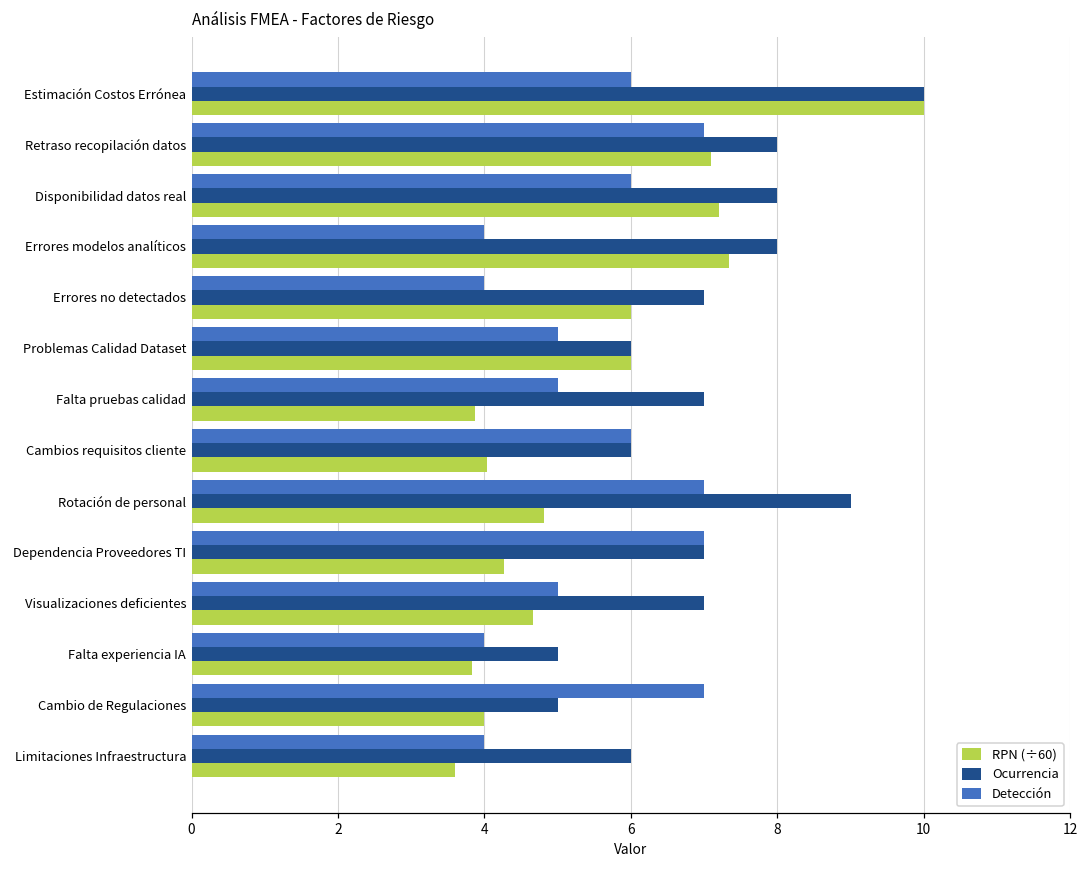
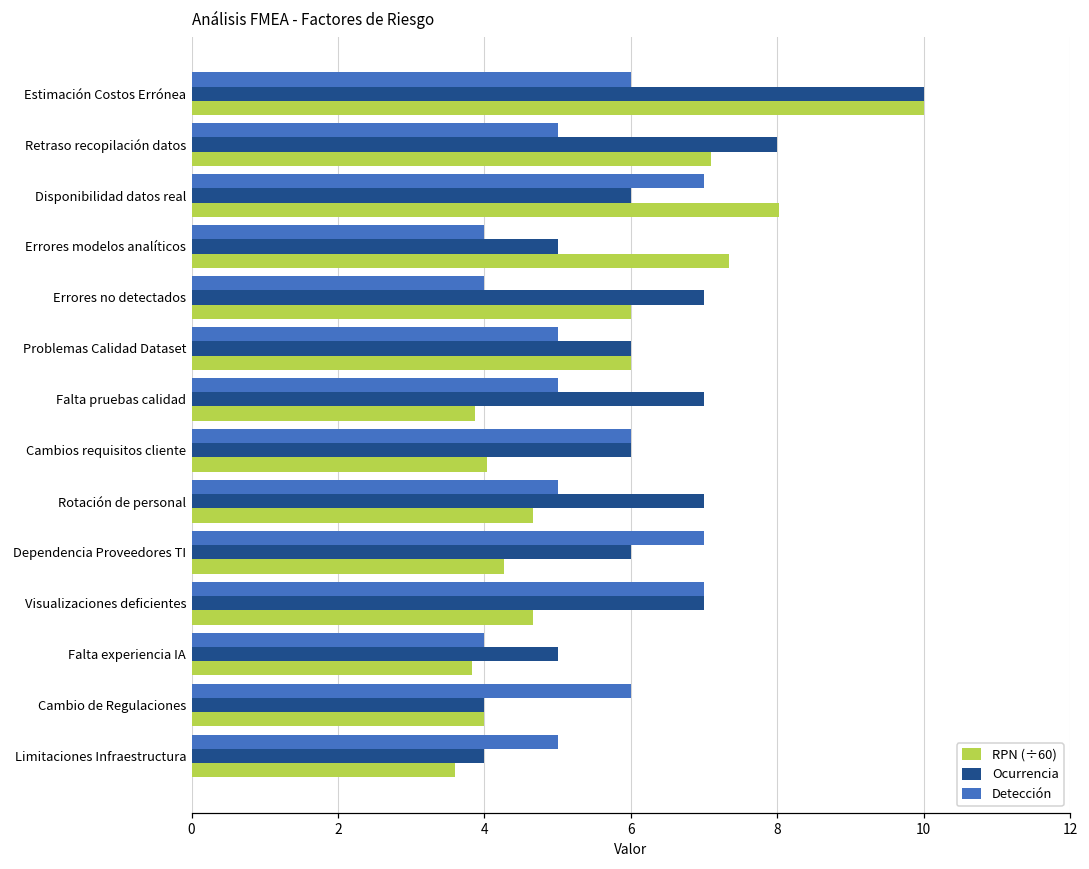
  {
    "RPN (÷60)": {
      "Estimación Costos Errónea": 10.0,
      "Retraso recopilación datos": 7.1,
-     "Disponibilidad datos real": 7.2,
+     "Disponibilidad datos real": 8.0,
      "Errores modelos analíticos": 7.3,
      "Errores no detectados": 6.0,
      "Problemas Calidad Dataset": 6.0,
      "Falta pruebas calidad": 3.9,
      "Cambios requisitos cliente": 4.0,
-     "Rotación de personal": 4.8,
+     "Rotación de personal": 4.7,
      "Dependencia Proveedores TI": 4.3,
      "Visualizaciones deficientes": 4.7,
      "Falta experiencia IA": 3.8,
      "Cambio de Regulaciones": 4.0,
      "Limitaciones Infraestructura": 3.6
    },
    "Ocurrencia": {
      "Estimación Costos Errónea": 10,
      "Retraso recopilación datos": 8,
-     "Disponibilidad datos real": 8,
-     "Errores modelos analíticos": 8,
+     "Disponibilidad datos real": 6,
+     "Errores modelos analíticos": 5,
      "Errores no detectados": 7,
      "Problemas Calidad Dataset": 6,
      "Falta pruebas calidad": 7,
      "Cambios requisitos cliente": 6,
-     "Rotación de personal": 9,
-     "Dependencia Proveedores TI": 7,
+     "Rotación de personal": 7,
+     "Dependencia Proveedores TI": 6,
      "Visualizaciones deficientes": 7,
      "Falta experiencia IA": 5,
-     "Cambio de Regulaciones": 5,
-     "Limitaciones Infraestructura": 6
+     "Cambio de Regulaciones": 4,
+     "Limitaciones Infraestructura": 4
    },
    "Detección": {
      "Estimación Costos Errónea": 6,
-     "Retraso recopilación datos": 7,
-     "Disponibilidad datos real": 6,
+     "Retraso recopilación datos": 5,
+     "Disponibilidad datos real": 7,
      "Errores modelos analíticos": 4,
      "Errores no detectados": 4,
      "Problemas Calidad Dataset": 5,
      "Falta pruebas calidad": 5,
      "Cambios requisitos cliente": 6,
-     "Rotación de personal": 7,
+     "Rotación de personal": 5,
      "Dependencia Proveedores TI": 7,
-     "Visualizaciones deficientes": 5,
+     "Visualizaciones deficientes": 7,
      "Falta experiencia IA": 4,
-     "Cambio de Regulaciones": 7,
-     "Limitaciones Infraestructura": 4
+     "Cambio de Regulaciones": 6,
+     "Limitaciones Infraestructura": 5
    }
  }
